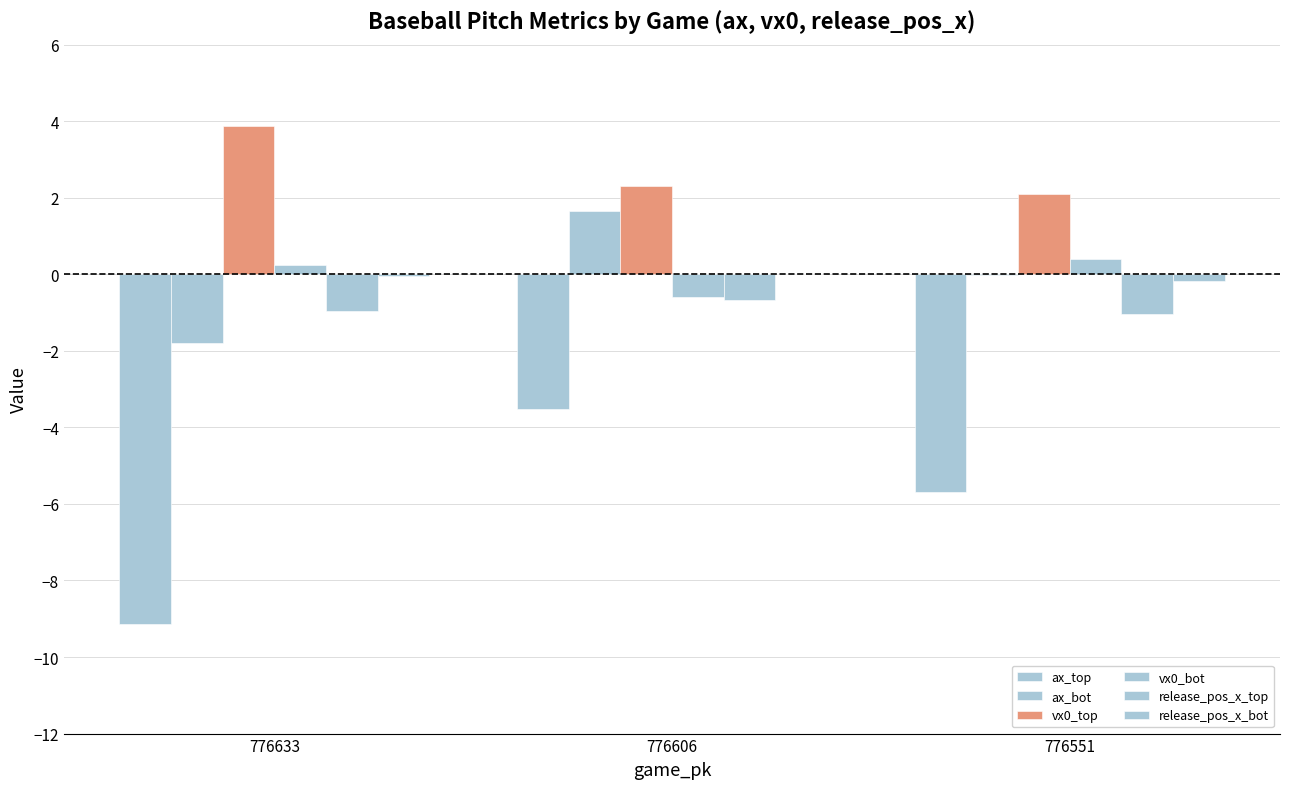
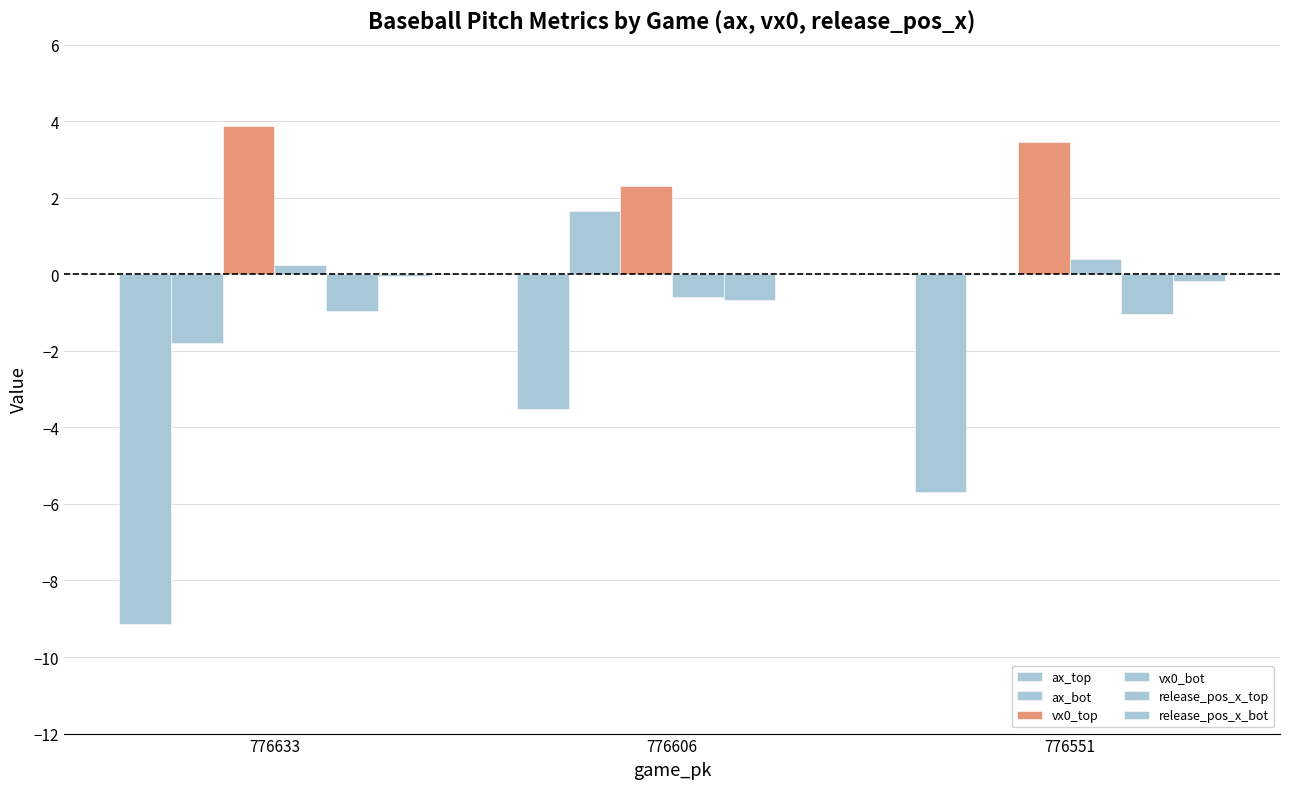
  {
    "vx0_top": {
      "776633": 3.9,
      "776606": 2.3,
-     "776551": 2.1
+     "776551": 3.5
    }
  }
